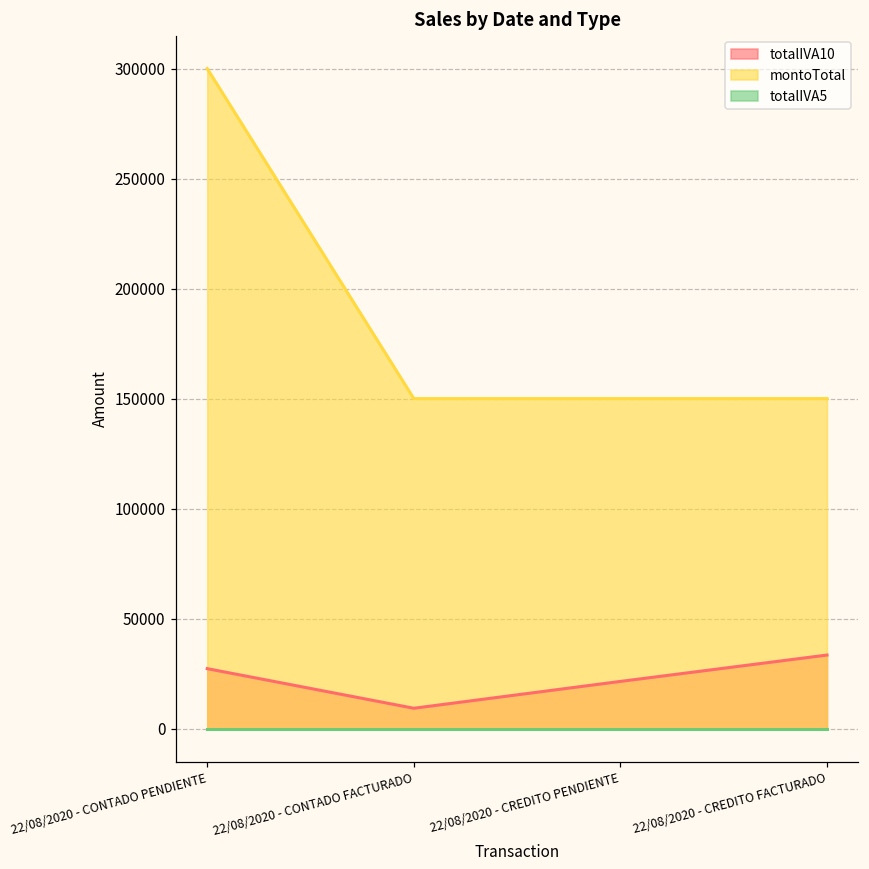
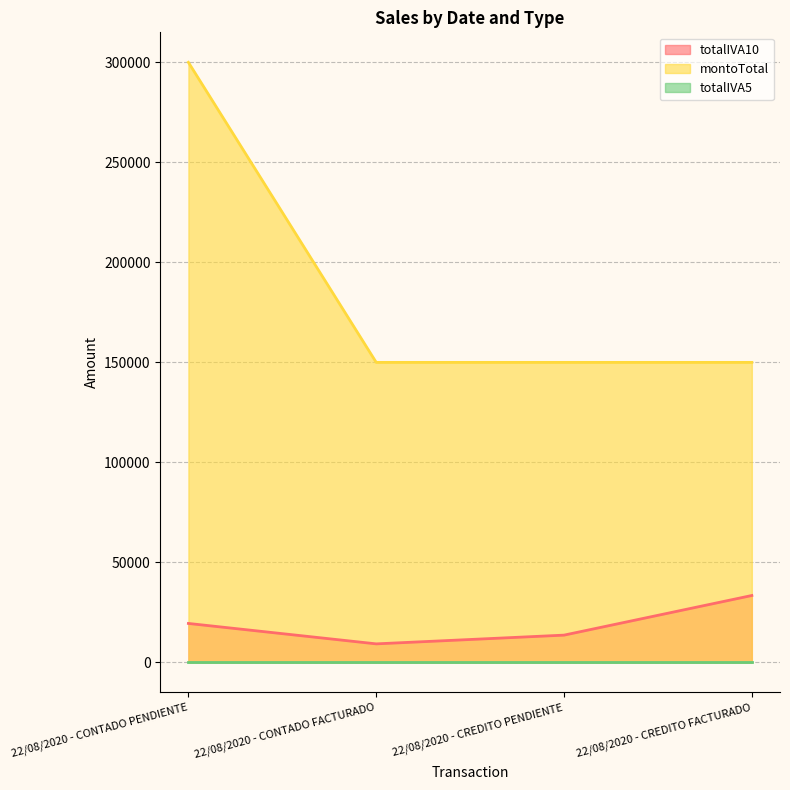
  {
    "totalIVA10": {
-     "22/08/2020 - CONTADO PENDIENTE": 27000,
+     "22/08/2020 - CONTADO PENDIENTE": 19000,
      "22/08/2020 - CONTADO FACTURADO": 9000,
-     "22/08/2020 - CREDITO PENDIENTE": 21000,
+     "22/08/2020 - CREDITO PENDIENTE": 14000,
      "22/08/2020 - CREDITO FACTURADO": 33000
    },
    "montoTotal": {
      "22/08/2020 - CONTADO PENDIENTE": 300000,
      "22/08/2020 - CONTADO FACTURADO": 150000,
      "22/08/2020 - CREDITO PENDIENTE": 150000,
      "22/08/2020 - CREDITO FACTURADO": 150000
    },
    "totalIVA5": {
      "22/08/2020 - CONTADO PENDIENTE": 0,
      "22/08/2020 - CONTADO FACTURADO": 0,
      "22/08/2020 - CREDITO PENDIENTE": 0,
      "22/08/2020 - CREDITO FACTURADO": 0
    }
  }
